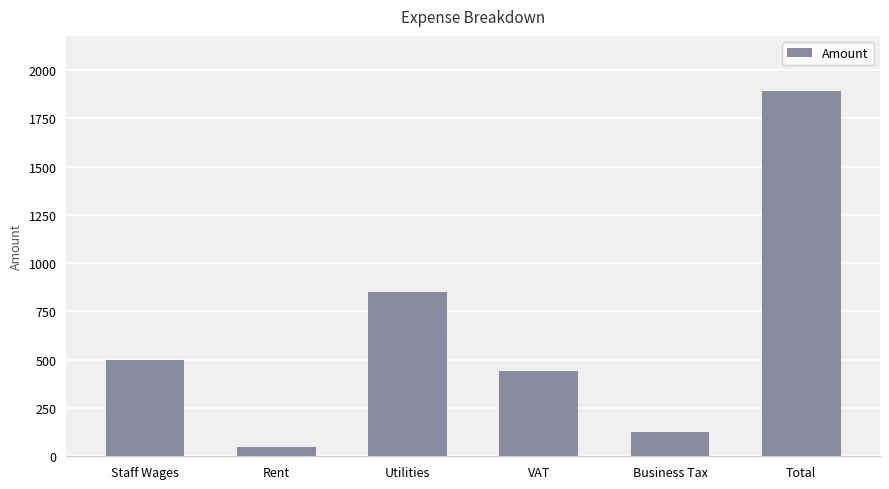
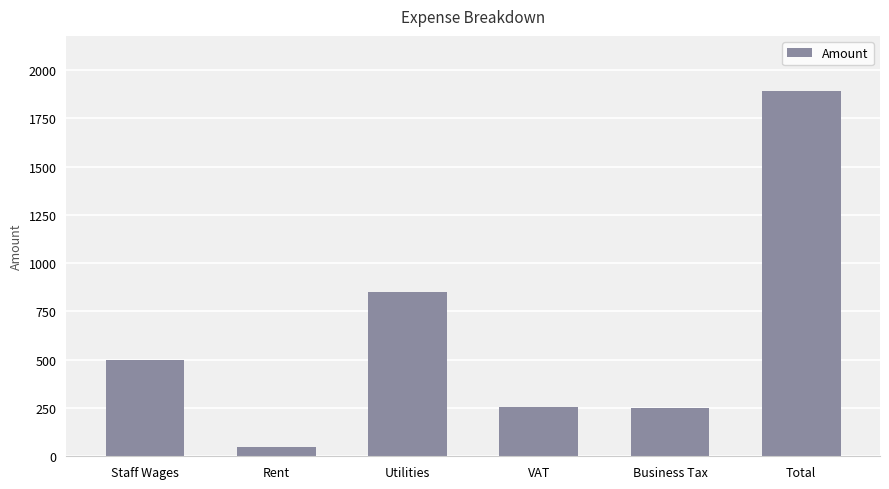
  {
    "Staff Wages": 500,
    "Rent": 50,
    "Utilities": 850,
-   "VAT": 440,
-   "Business Tax": 130,
+   "VAT": 260,
+   "Business Tax": 250,
    "Total": 1890
  }
